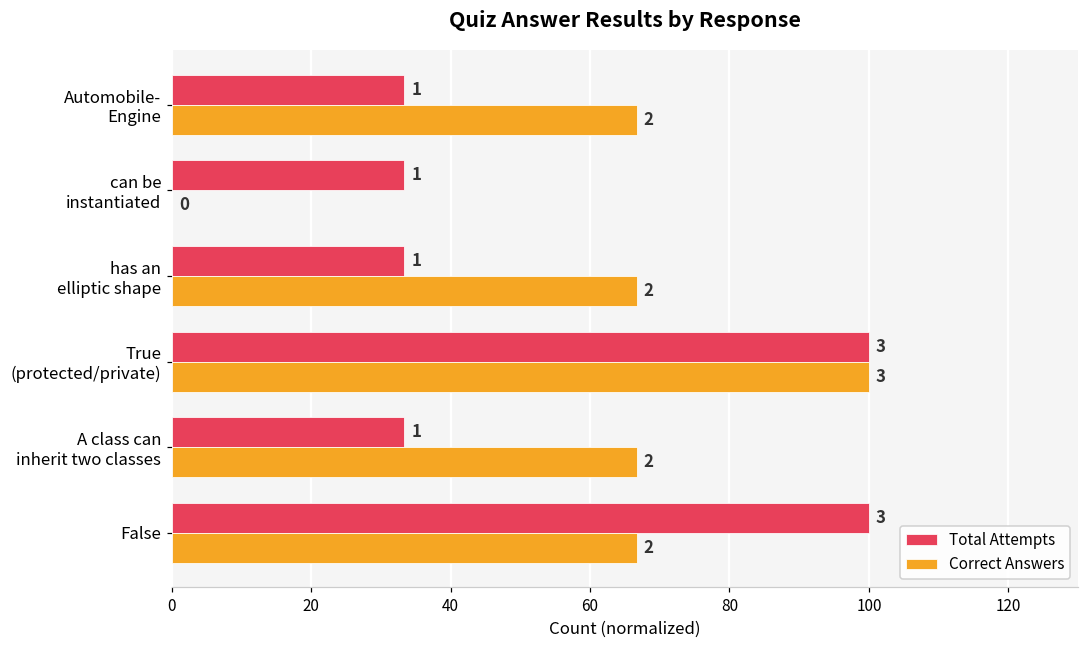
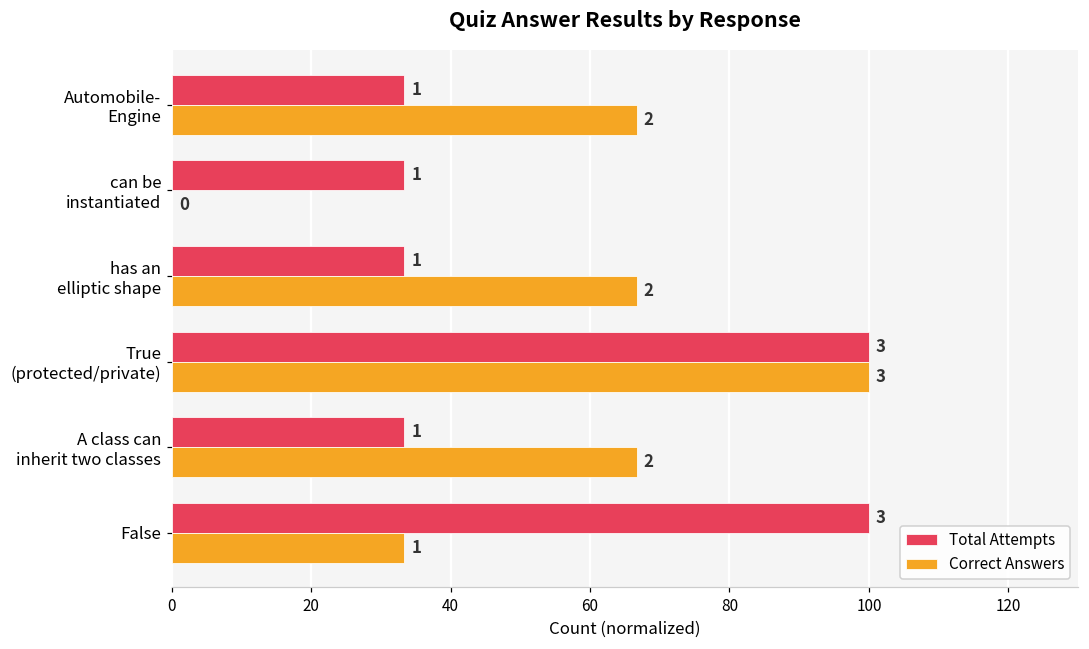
  {
    "Correct Answers": {
      "can be instantiated": 0,
-     "False": 2
+     "False": 1
    }
  }
